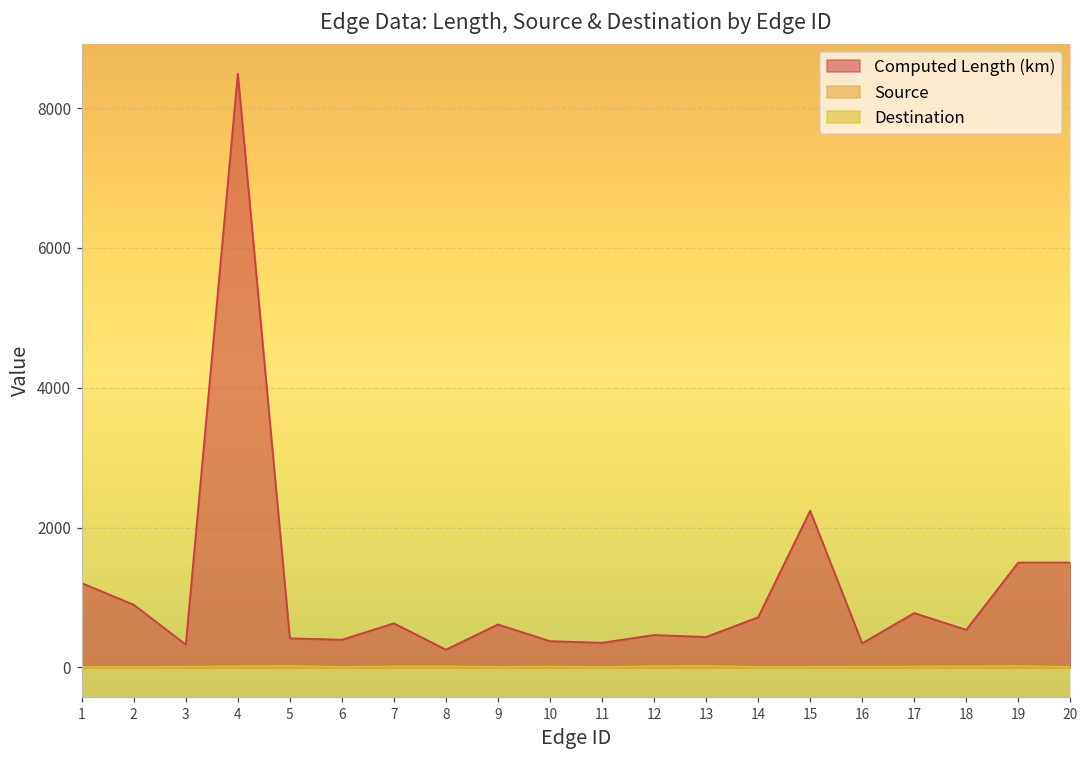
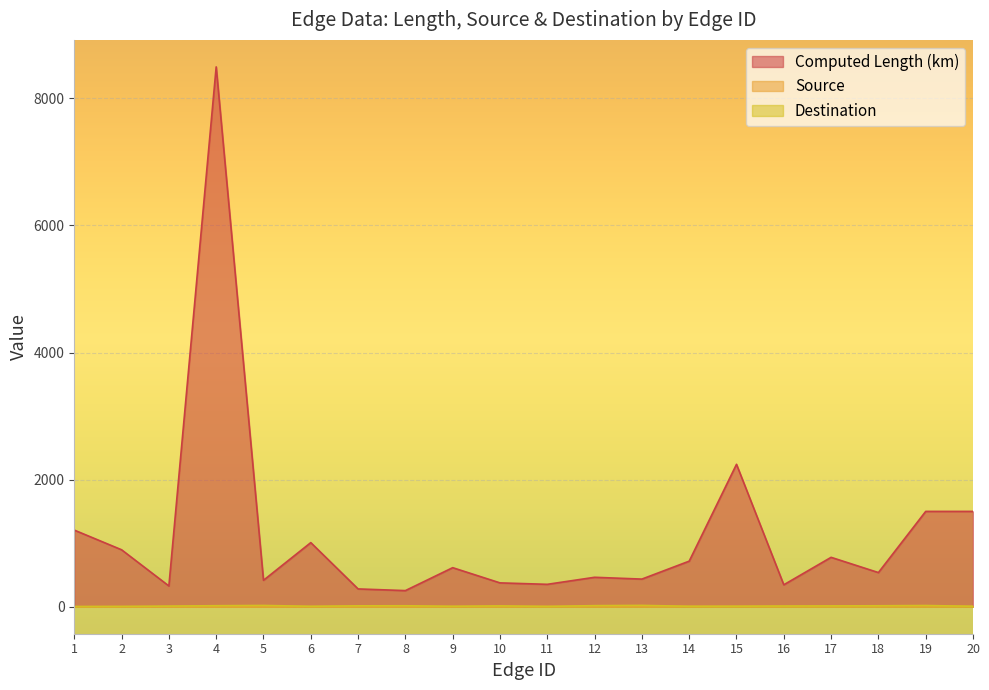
  {
    "Computed Length (km)": {
      "1": 1200,
      "2": 900,
      "3": 300,
      "4": 8500,
      "5": 400,
-     "6": 400,
-     "7": 600,
+     "6": 1000,
+     "7": 300,
      "8": 300,
      "9": 600,
      "10": 400,
      "11": 400,
      "12": 500,
      "13": 400,
      "14": 700,
      "15": 2200,
      "16": 300,
      "17": 800,
      "18": 500,
      "19": 1500,
      "20": 1500
    }
  }
